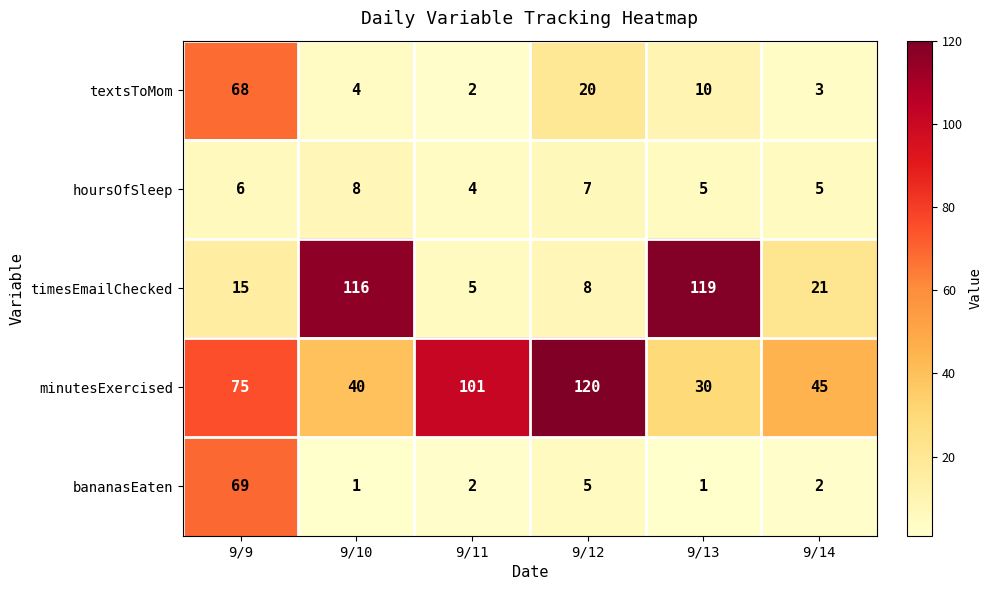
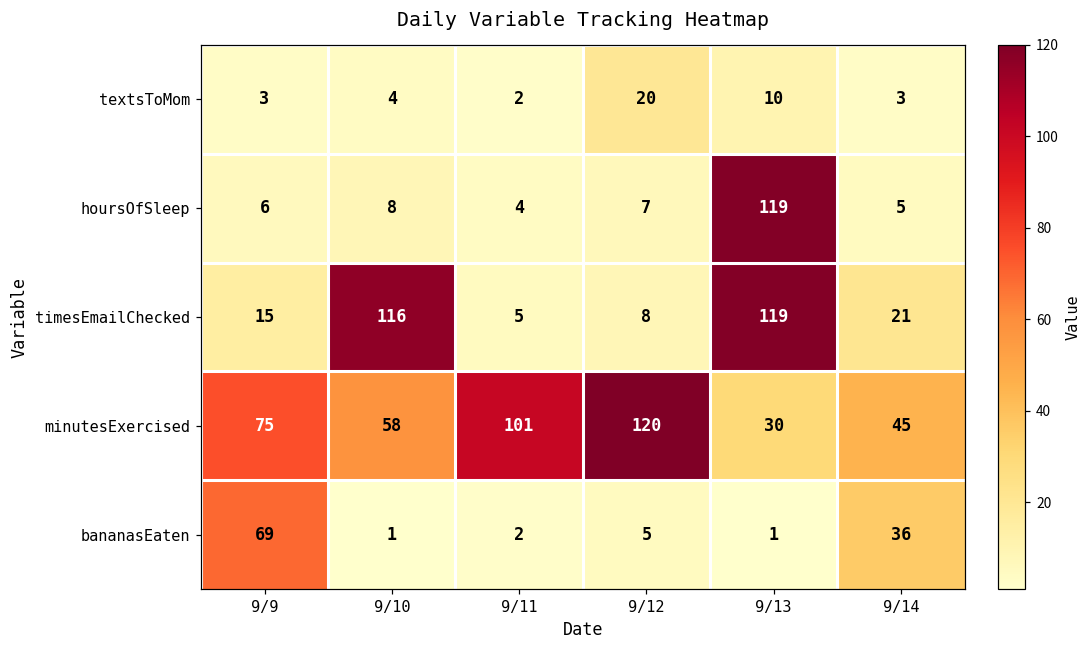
  {
    "textsToMom": {
-     "9/9": 68,
+     "9/9": 3,
      "9/10": 4,
      "9/11": 2,
      "9/12": 20,
      "9/13": 10,
      "9/14": 3
    },
    "hoursOfSleep": {
      "9/9": 6,
      "9/10": 8,
      "9/11": 4,
      "9/12": 7,
-     "9/13": 5,
+     "9/13": 119,
      "9/14": 5
    },
    "timesEmailChecked": {
      "9/9": 15,
      "9/10": 116,
      "9/11": 5,
      "9/12": 8,
      "9/13": 119,
      "9/14": 21
    },
    "minutesExercised": {
      "9/9": 75,
-     "9/10": 40,
+     "9/10": 58,
      "9/11": 101,
      "9/12": 120,
      "9/13": 30,
      "9/14": 45
    },
    "bananasEaten": {
      "9/9": 69,
      "9/10": 1,
      "9/11": 2,
      "9/12": 5,
      "9/13": 1,
-     "9/14": 2
+     "9/14": 36
    }
  }
